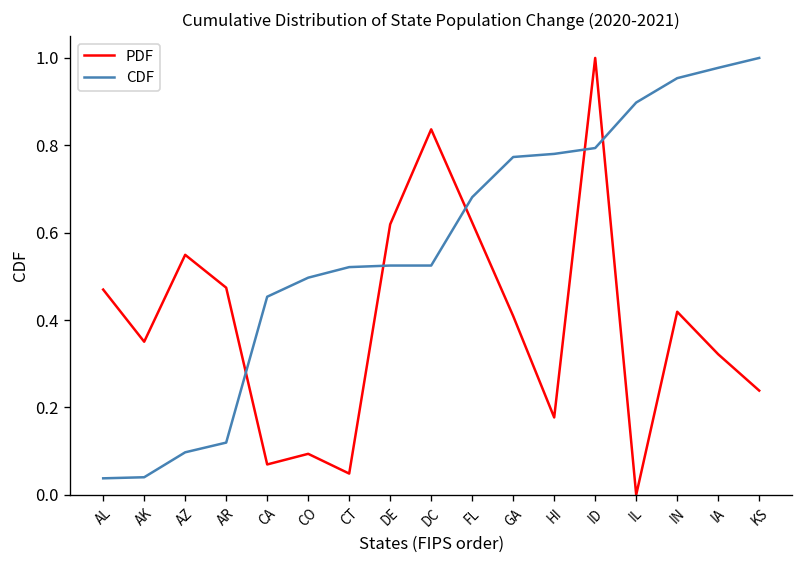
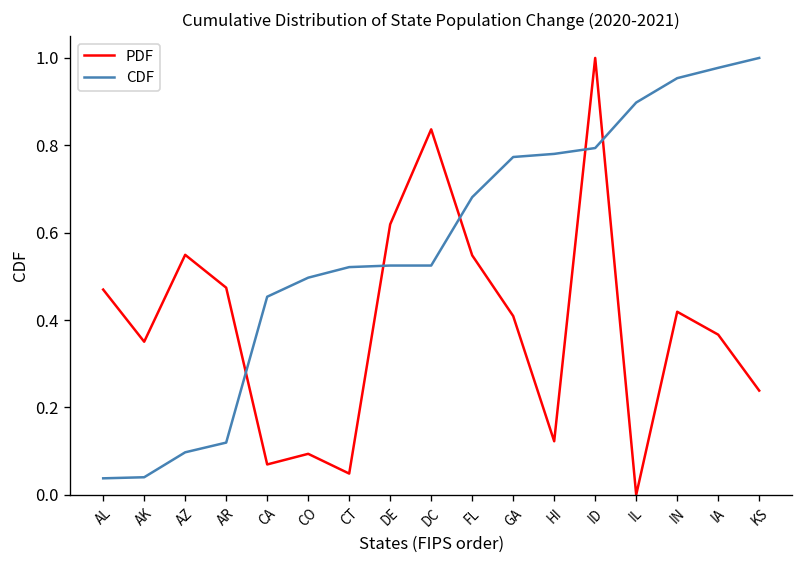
  {
    "PDF": {
      "AL": 0.47,
      "AK": 0.35,
      "AZ": 0.55,
      "AR": 0.47,
      "CA": 0.07,
      "CO": 0.09,
      "CT": 0.05,
      "DE": 0.62,
      "DC": 0.84,
-     "FL": 0.62,
+     "FL": 0.55,
      "GA": 0.41,
-     "HI": 0.18,
+     "HI": 0.12,
      "ID": 1.00,
      "IL": 0.00,
      "IN": 0.42,
-     "IA": 0.32,
+     "IA": 0.37,
      "KS": 0.24
    },
    "CDF": {
      "AL": 0.04,
      "AK": 0.04,
      "AZ": 0.10,
      "AR": 0.12,
      "CA": 0.45,
      "CO": 0.50,
      "CT": 0.52,
      "DE": 0.52,
      "DC": 0.52,
      "FL": 0.68,
      "GA": 0.77,
      "HI": 0.78,
      "ID": 0.79,
      "IL": 0.90,
      "IN": 0.95,
      "IA": 0.98,
      "KS": 1.00
    }
  }
